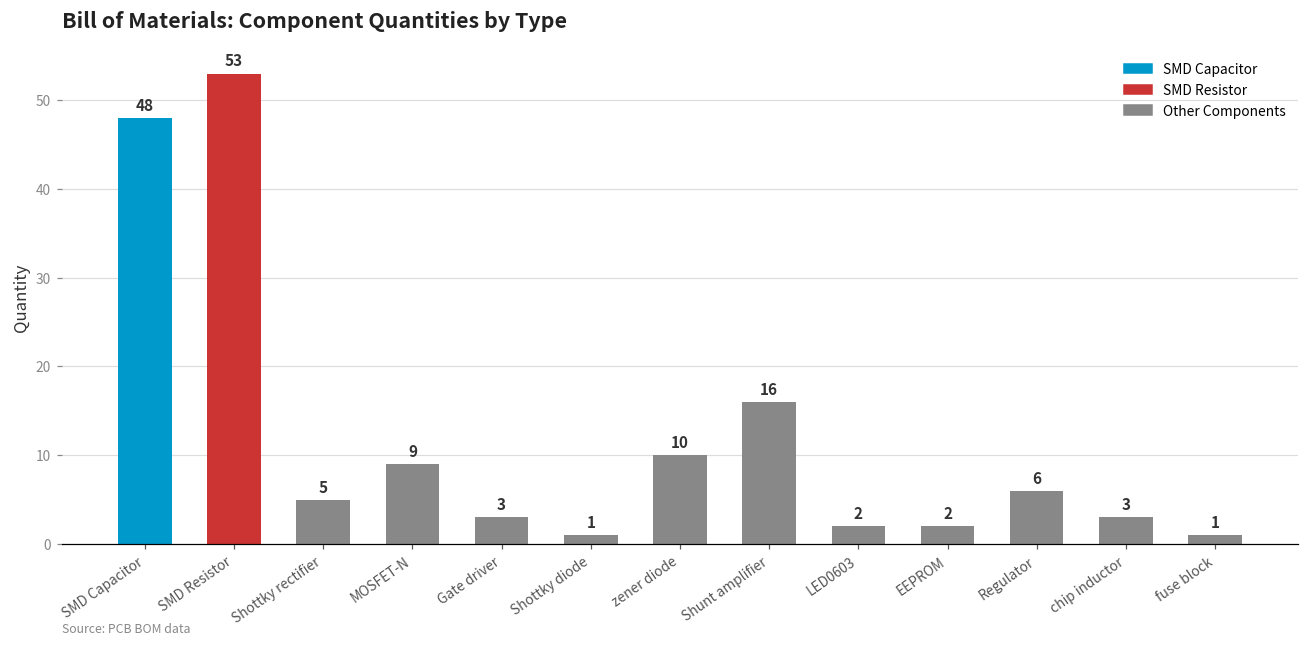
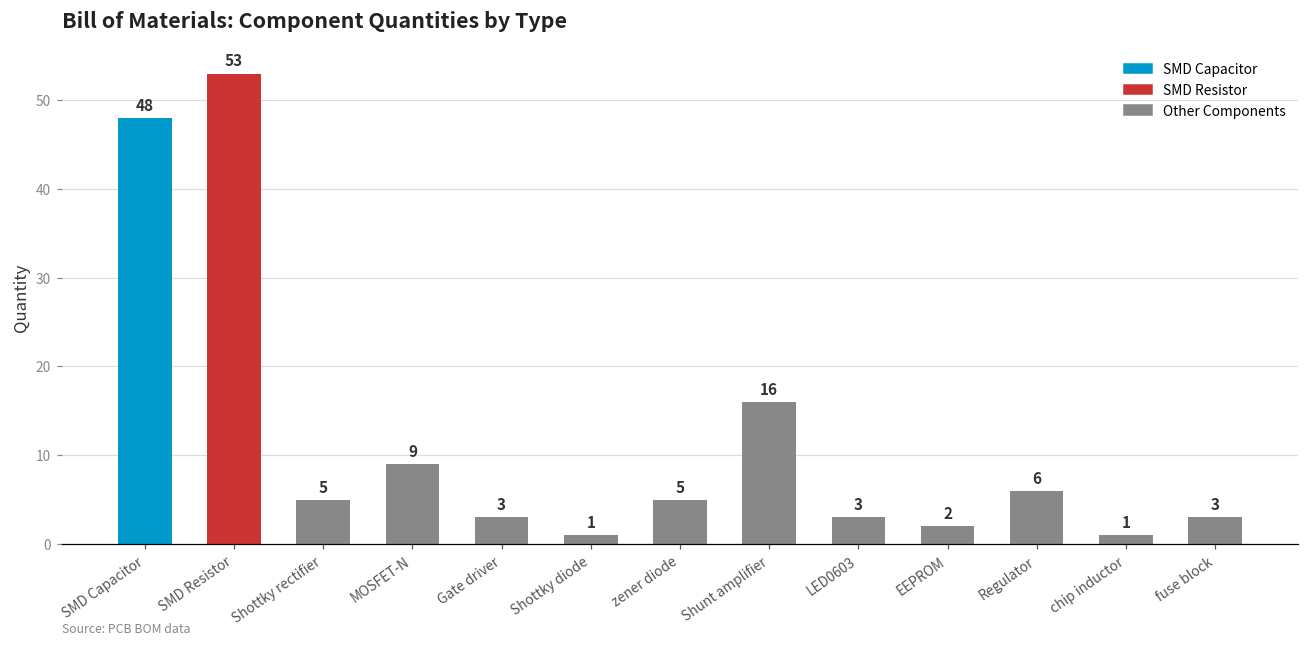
  {
    "SMD Capacitor": 48,
    "SMD Resistor": 53,
    "Shottky rectifier": 5,
    "MOSFET-N": 9,
    "Gate driver": 3,
    "Shottky diode": 1,
-   "zener diode": 10,
+   "zener diode": 5,
    "Shunt amplifier": 16,
-   "LED0603": 2,
+   "LED0603": 3,
    "EEPROM": 2,
    "Regulator": 6,
-   "chip inductor": 3,
-   "fuse block": 1
+   "chip inductor": 1,
+   "fuse block": 3
  }
